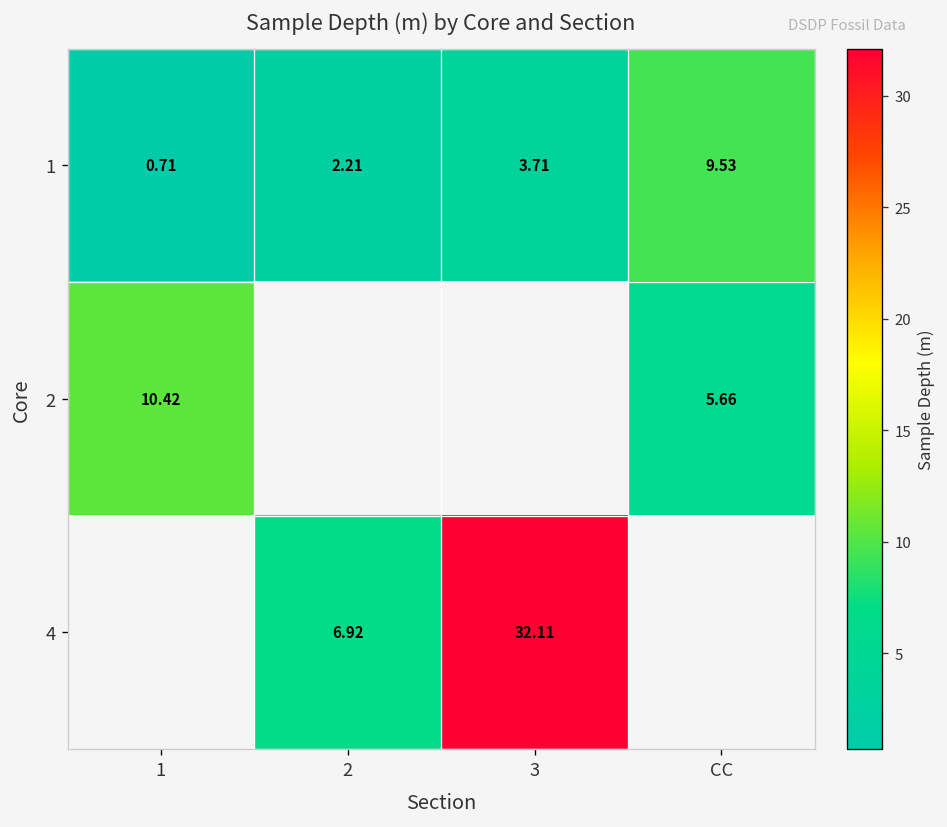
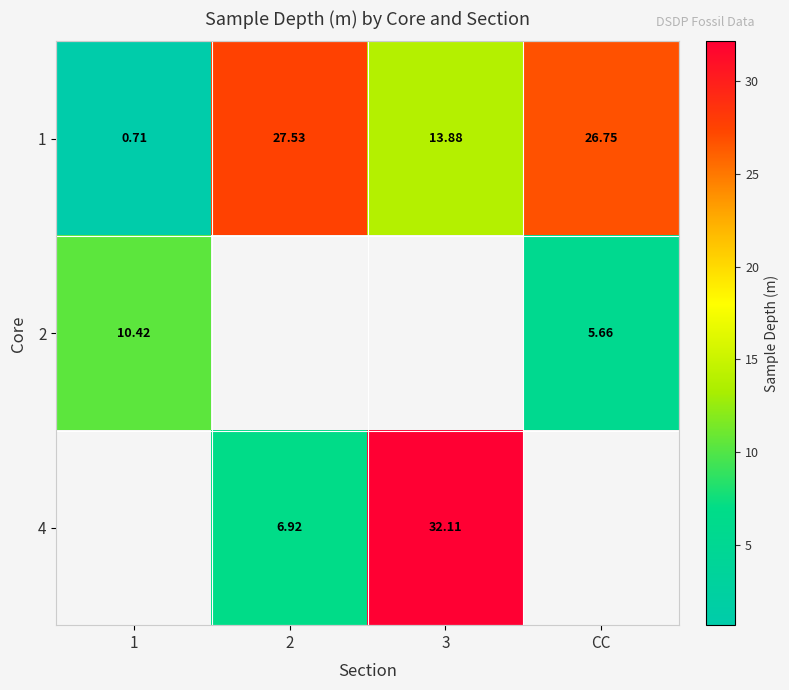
  {
    "1": {
      "1": 0.71,
-     "2": 2.21,
-     "3": 3.71,
-     "CC": 9.53
+     "2": 27.53,
+     "3": 13.88,
+     "CC": 26.75
    },
    "2": {
      "1": 10.42,
      "CC": 5.66
    },
    "4": {
      "2": 6.92,
      "3": 32.11
    }
  }
